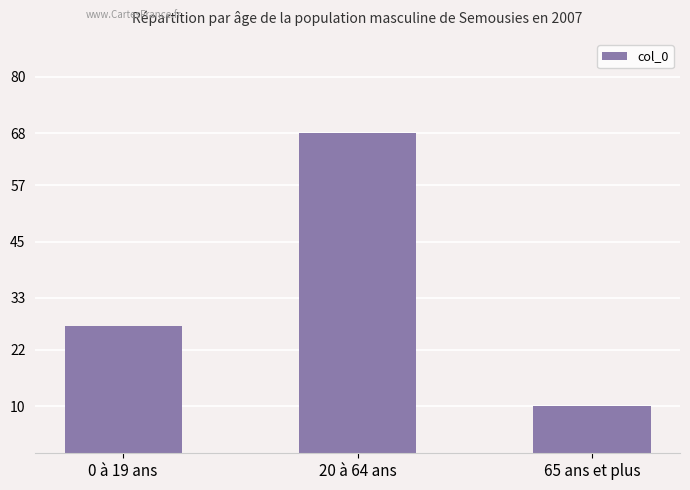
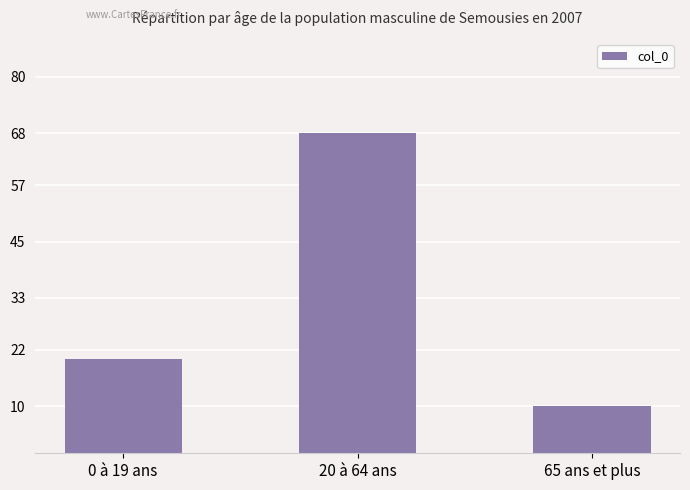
  {
-   "0 à 19 ans": 27,
+   "0 à 19 ans": 20,
    "20 à 64 ans": 68,
    "65 ans et plus": 10
  }
